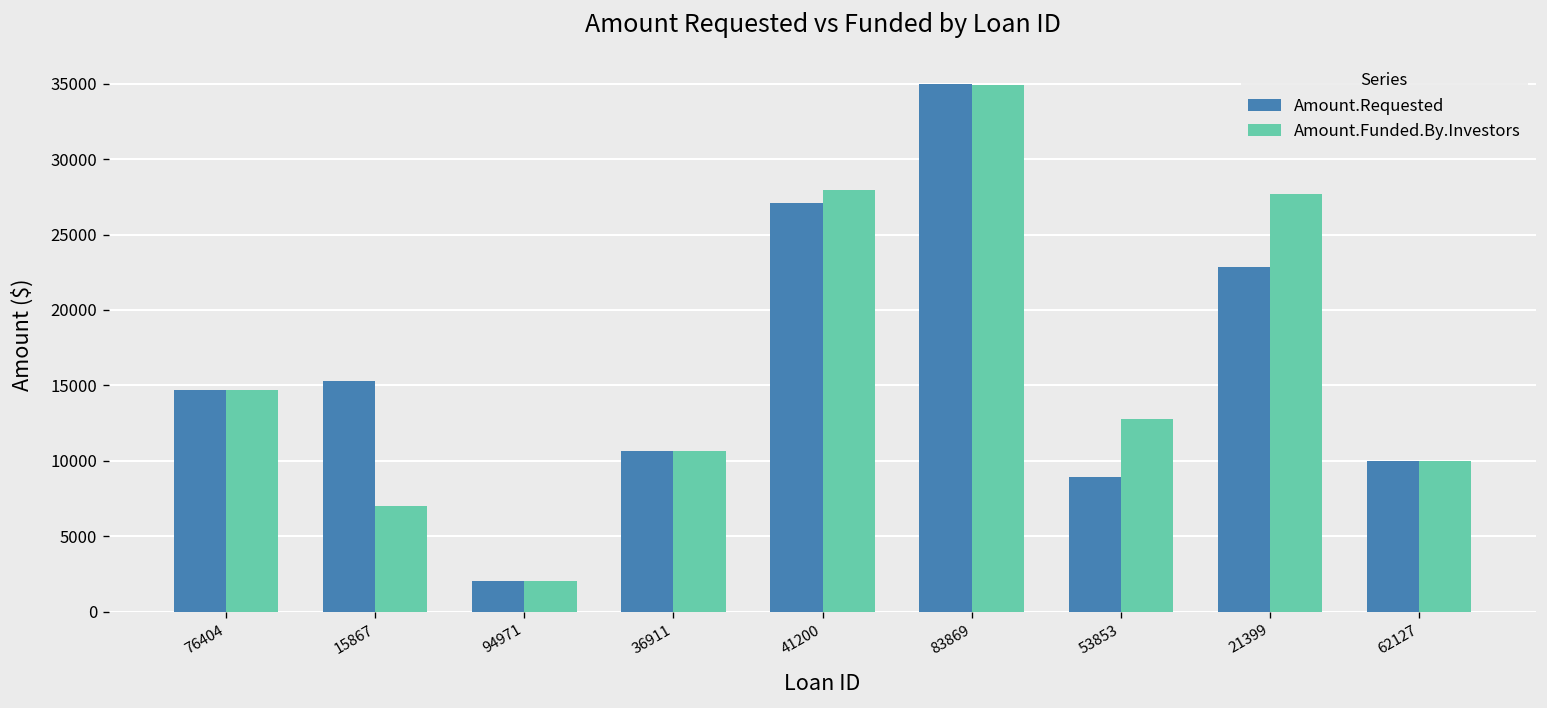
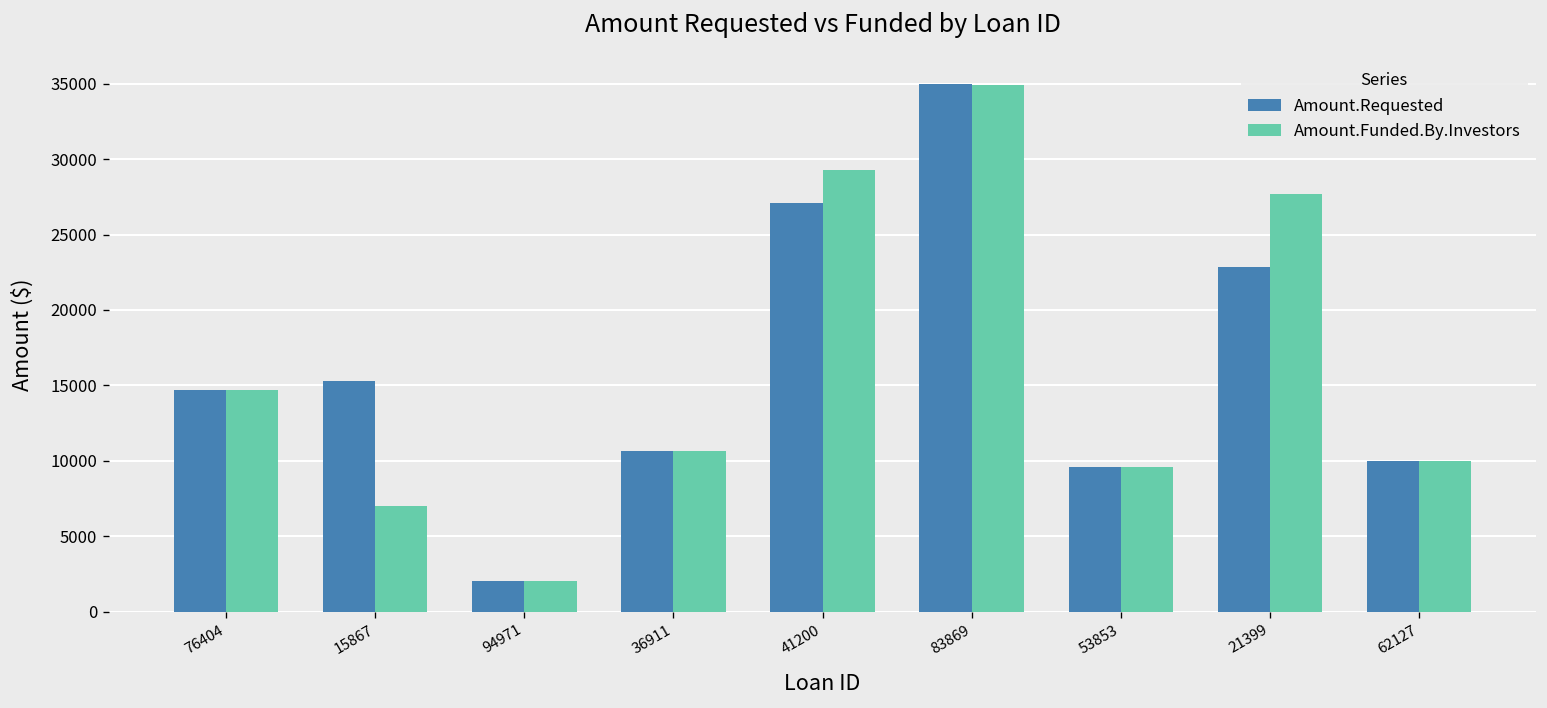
  {
    "Amount.Requested": {
      "76404": 14700,
      "15867": 15300,
      "94971": 2000,
      "36911": 10600,
      "41200": 27100,
      "83869": 35000,
-     "53853": 8900,
+     "53853": 9600,
      "21399": 22800,
      "62127": 10000
    },
    "Amount.Funded.By.Investors": {
      "76404": 14700,
      "15867": 7000,
      "94971": 2000,
      "36911": 10600,
-     "41200": 28000,
+     "41200": 29300,
      "83869": 35000,
-     "53853": 12800,
+     "53853": 9600,
      "21399": 27700,
      "62127": 10000
    }
  }
